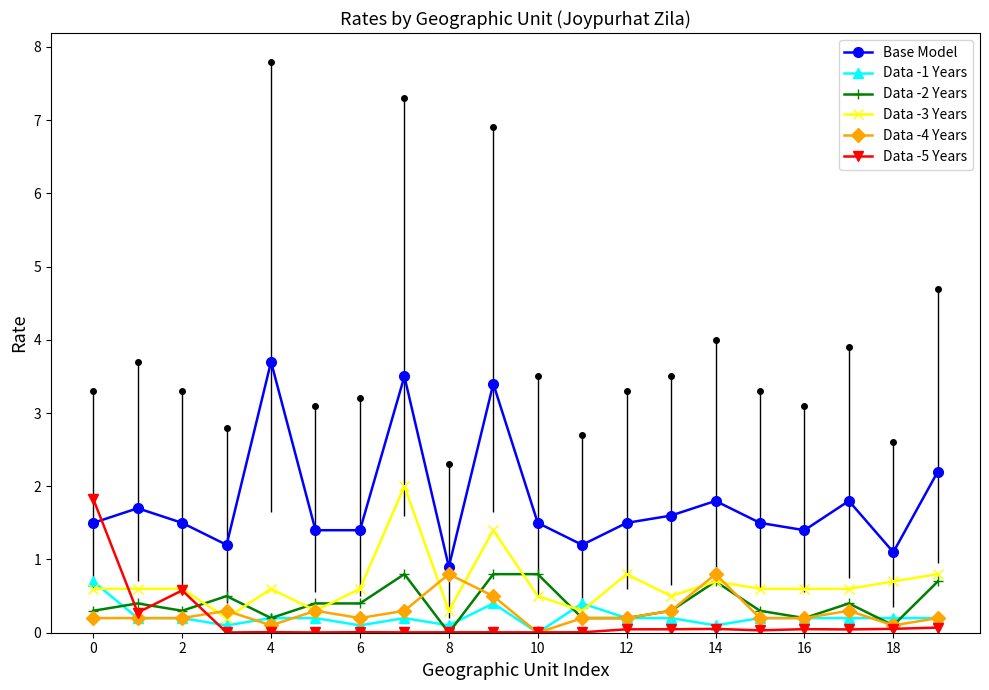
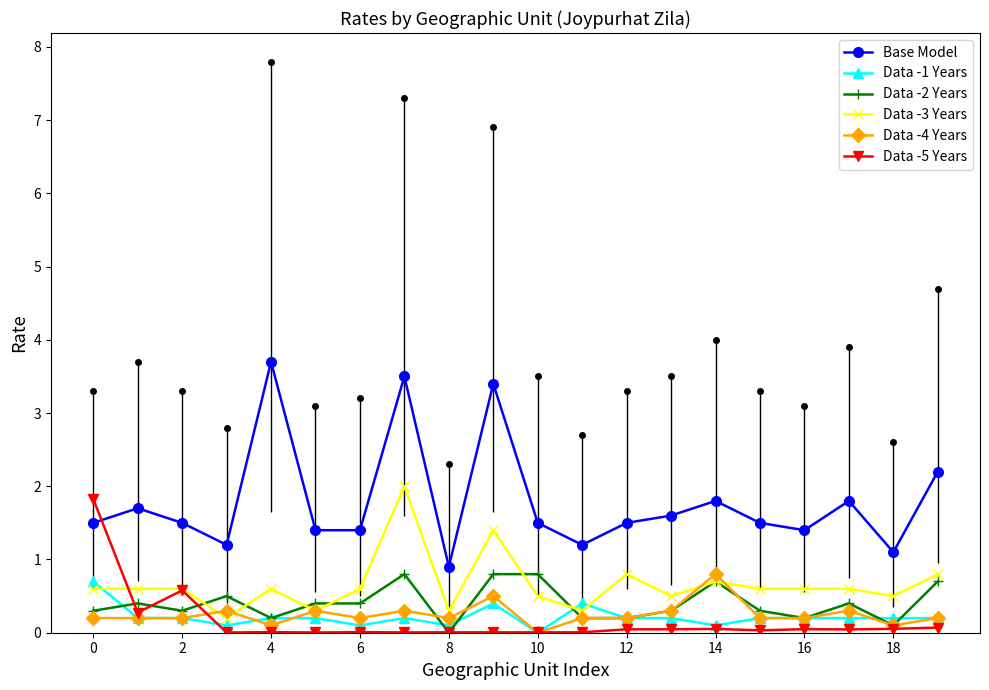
  {
    "Base Model": {
      "0": 1.5,
      "2": 1.5,
      "4": 3.7,
      "6": 1.4,
      "8": 0.9,
      "10": 1.5,
      "12": 1.5,
      "14": 1.8,
      "16": 1.4,
      "18": 1.1
    },
    "Data -1 Years": {
      "0": 0.7,
      "6": 0.1,
      "8": 0.1,
      "14": 0.1,
      "18": 0.2
    },
    "Data -2 Years": {
      "0": 0.3,
      "2": 0.3,
      "6": 0.4,
      "10": 0.8
    },
    "Data -3 Years": {
      "0": 0.6,
      "4": 0.6,
      "6": 0.6,
      "8": 0.3,
      "10": 0.5,
      "12": 0.8,
      "16": 0.6,
-     "18": 0.7
+     "18": 0.5
    },
    "Data -4 Years": {
      "0": 0.2,
      "4": 0.1,
      "6": 0.2,
-     "8": 0.8,
+     "8": 0.2,
      "14": 0.8
    },
    "Data -5 Years": {
      "0": 1.8,
      "4": 0.0,
      "6": 0.0,
      "12": 0.0,
      "14": 0.1,
      "16": 0.0,
      "18": 0.1
    }
  }
